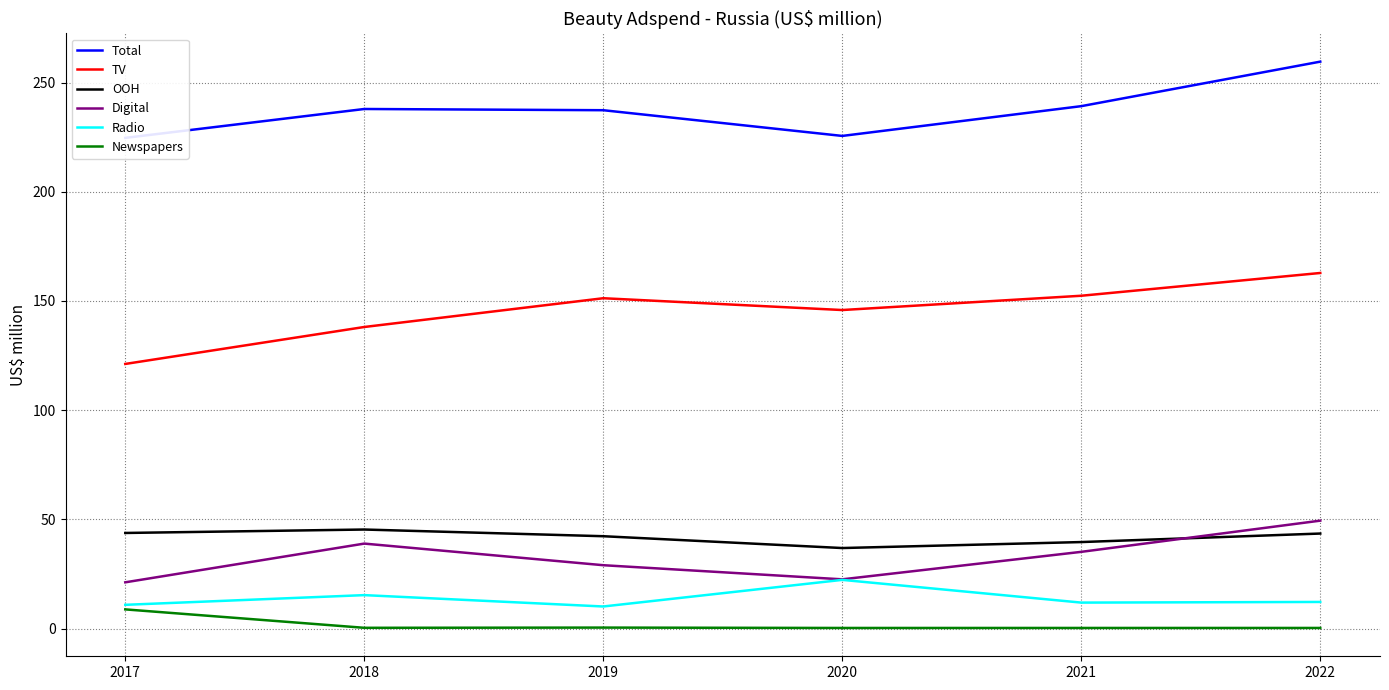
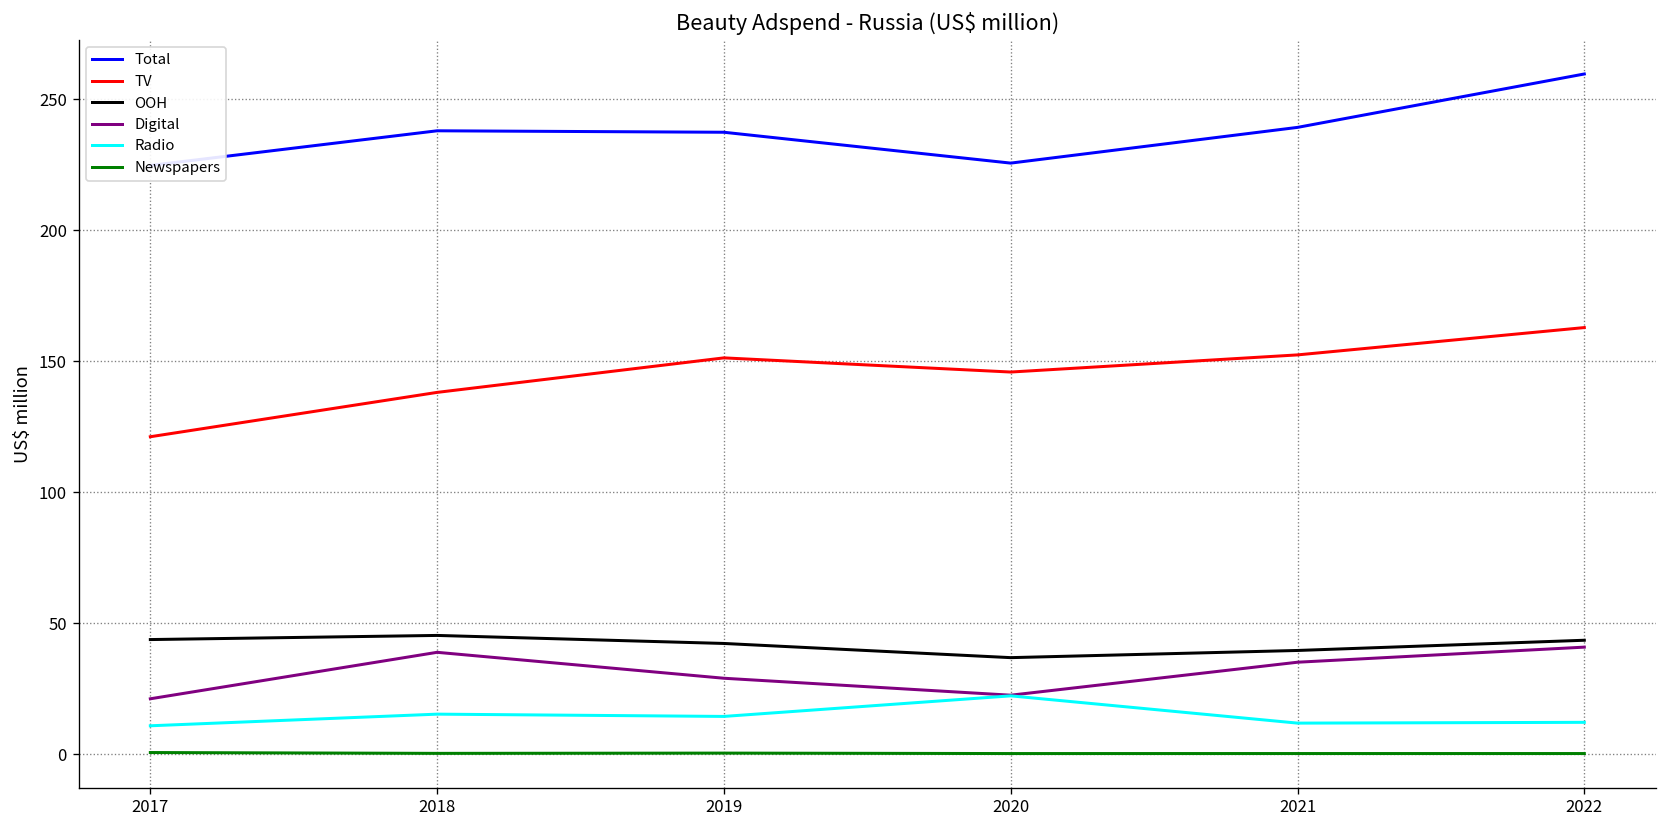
  {
    "Total": {
      "2018": 238,
      "2019": 237,
      "2020": 226,
      "2021": 239,
      "2022": 260
    },
    "TV": {
      "2017": 121,
      "2018": 138,
      "2019": 151,
      "2020": 146,
      "2021": 152,
      "2022": 163
    },
    "OOH": {
      "2017": 44,
      "2018": 45,
      "2019": 42,
      "2020": 37,
      "2021": 40,
      "2022": 43
    },
    "Digital": {
      "2017": 21,
      "2018": 39,
      "2019": 29,
      "2021": 35,
-     "2022": 49
+     "2022": 41
    },
    "Radio": {
      "2017": 11,
      "2018": 15,
-     "2019": 10,
+     "2019": 14,
      "2021": 12,
      "2022": 12
    },
    "Newspapers": {
-     "2017": 9,
+     "2017": 1,
      "2018": 0,
      "2019": 0,
      "2020": 0,
      "2021": 0,
      "2022": 0
    }
  }
